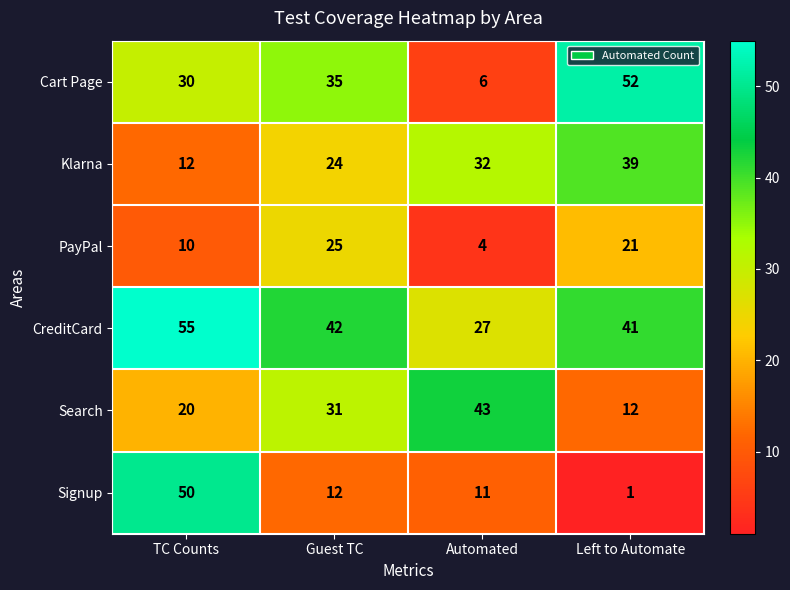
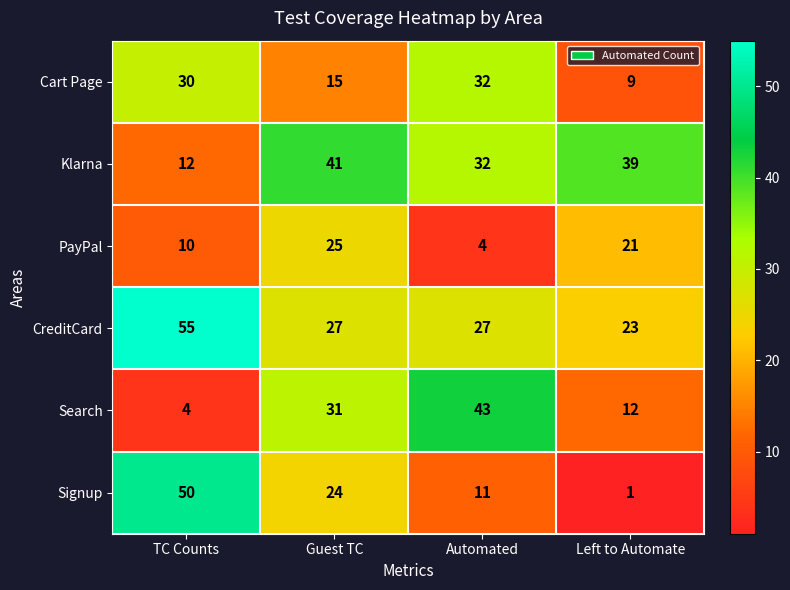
  {
    "Cart Page": {
      "TC Counts": 30,
-     "Guest TC": 35,
-     "Automated": 6,
-     "Left to Automate": 52
+     "Guest TC": 15,
+     "Automated": 32,
+     "Left to Automate": 9
    },
    "Klarna": {
      "TC Counts": 12,
-     "Guest TC": 24,
+     "Guest TC": 41,
      "Automated": 32,
      "Left to Automate": 39
    },
    "PayPal": {
      "TC Counts": 10,
      "Guest TC": 25,
      "Automated": 4,
      "Left to Automate": 21
    },
    "CreditCard": {
      "TC Counts": 55,
-     "Guest TC": 42,
+     "Guest TC": 27,
      "Automated": 27,
-     "Left to Automate": 41
+     "Left to Automate": 23
    },
    "Search": {
-     "TC Counts": 20,
+     "TC Counts": 4,
      "Guest TC": 31,
      "Automated": 43,
      "Left to Automate": 12
    },
    "Signup": {
      "TC Counts": 50,
-     "Guest TC": 12,
+     "Guest TC": 24,
      "Automated": 11,
      "Left to Automate": 1
    }
  }
